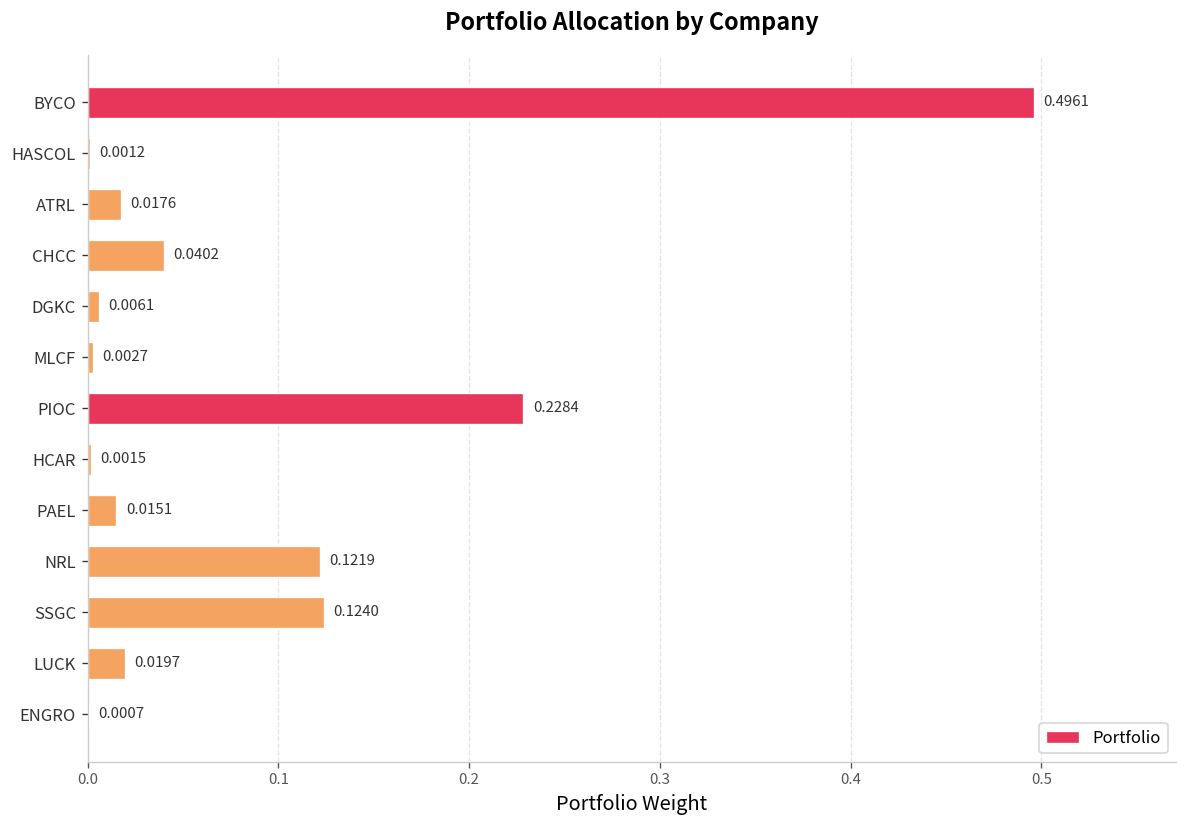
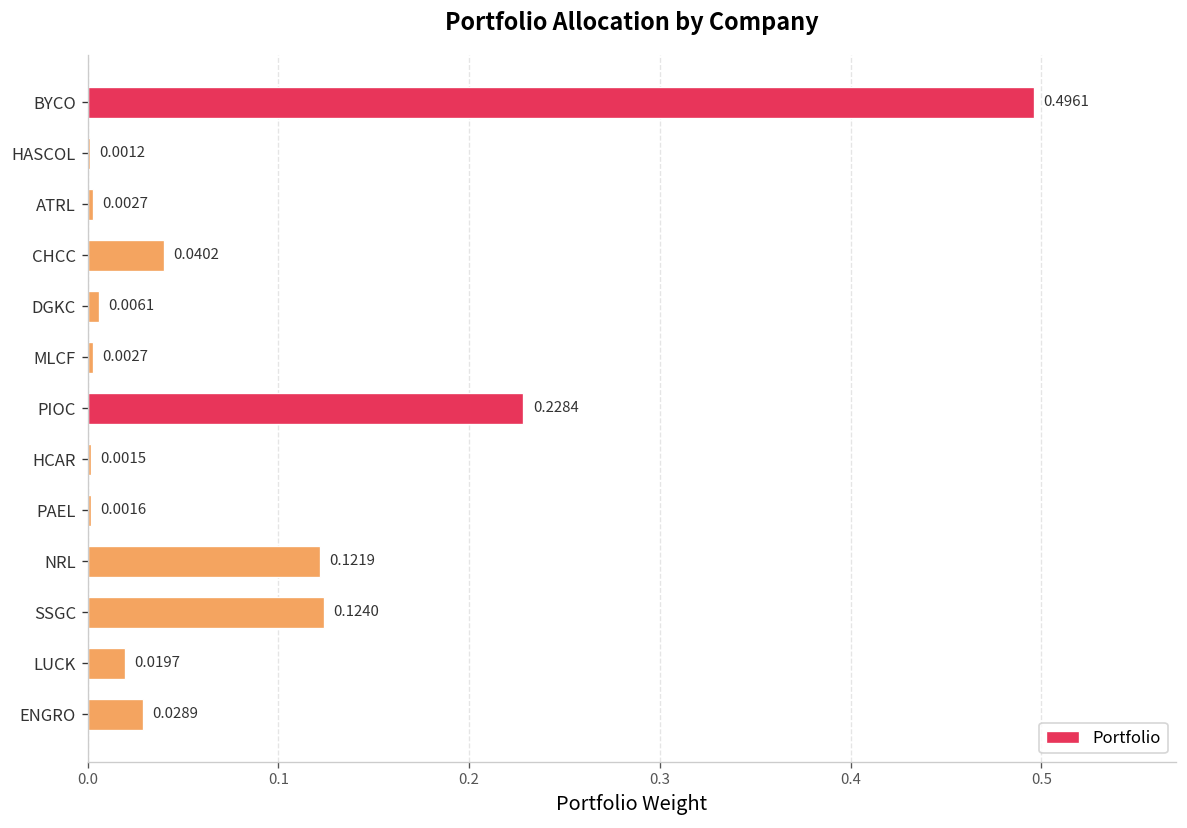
  {
    "BYCO": 0.4961,
    "HASCOL": 0.0012,
-   "ATRL": 0.0176,
+   "ATRL": 0.0027,
    "CHCC": 0.0402,
    "DGKC": 0.0061,
    "MLCF": 0.0027,
    "PIOC": 0.2284,
    "HCAR": 0.0015,
-   "PAEL": 0.0151,
+   "PAEL": 0.0016,
    "NRL": 0.1219,
    "SSGC": 0.1240,
    "LUCK": 0.0197,
-   "ENGRO": 0.0007
+   "ENGRO": 0.0289
  }
